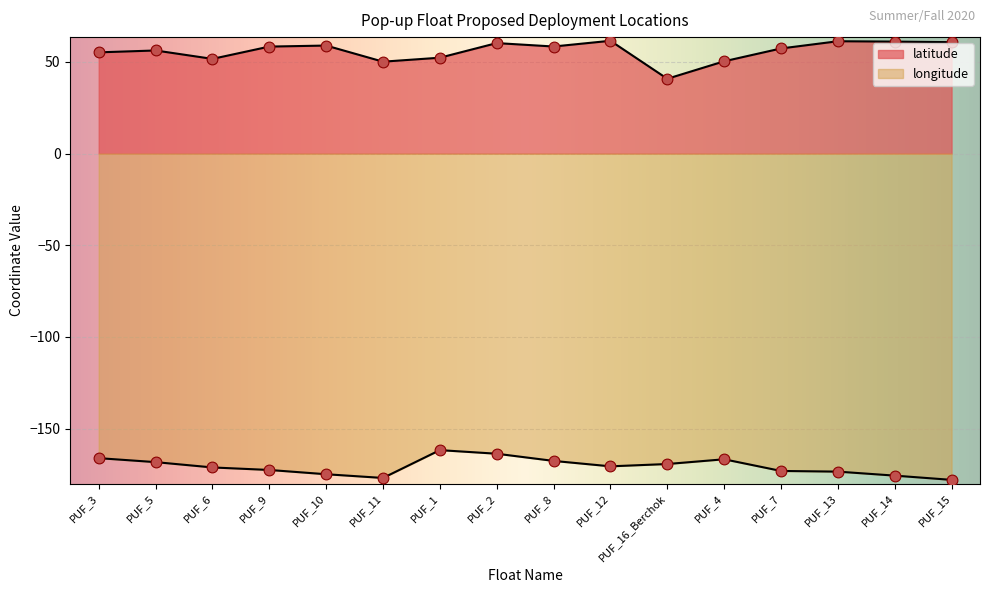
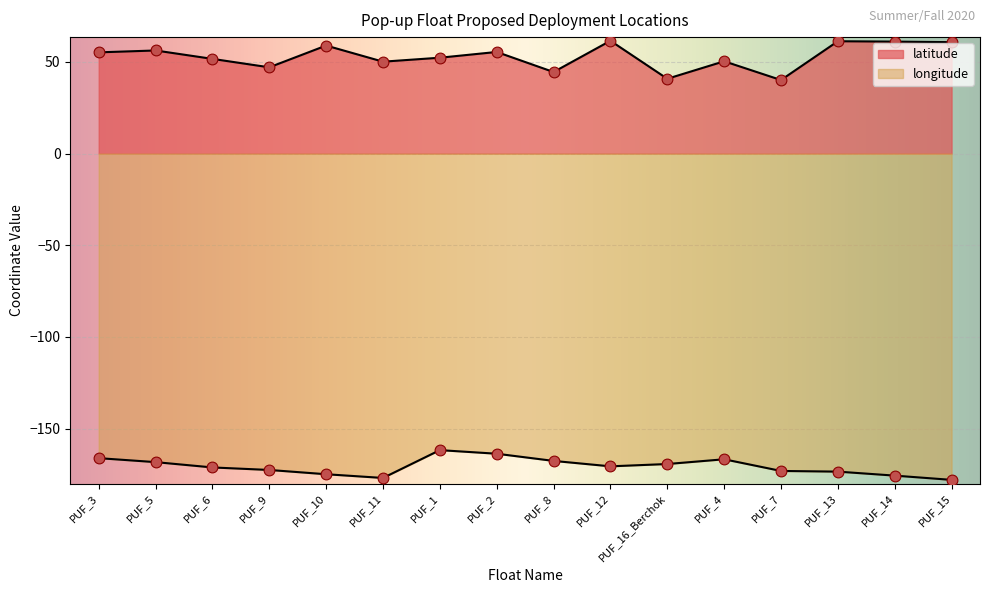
  {
    "latitude": {
      "PUF_3": 55,
      "PUF_5": 56,
      "PUF_6": 52,
-     "PUF_9": 58,
+     "PUF_9": 47,
      "PUF_10": 59,
      "PUF_11": 50,
      "PUF_1": 52,
-     "PUF_2": 60,
-     "PUF_8": 58,
+     "PUF_2": 55,
+     "PUF_8": 45,
      "PUF_12": 62,
      "PUF_16_Berchok": 41,
      "PUF_4": 50,
-     "PUF_7": 57,
+     "PUF_7": 40,
      "PUF_13": 61,
      "PUF_14": 61,
      "PUF_15": 61
    }
  }
